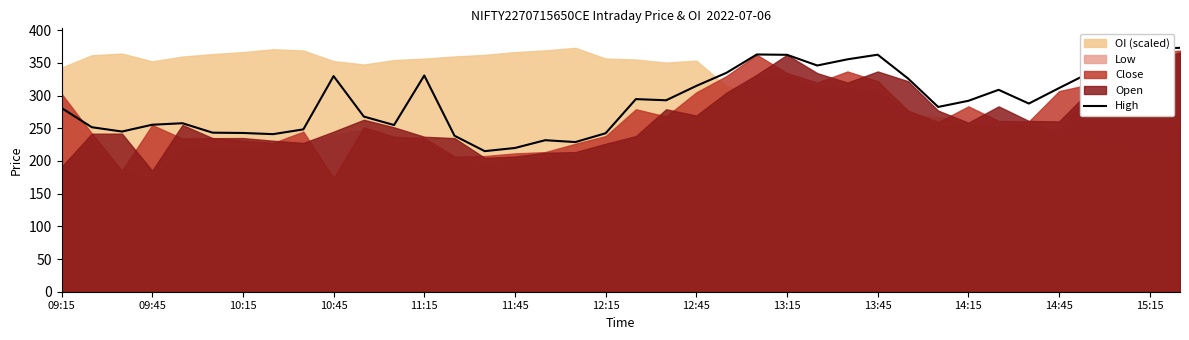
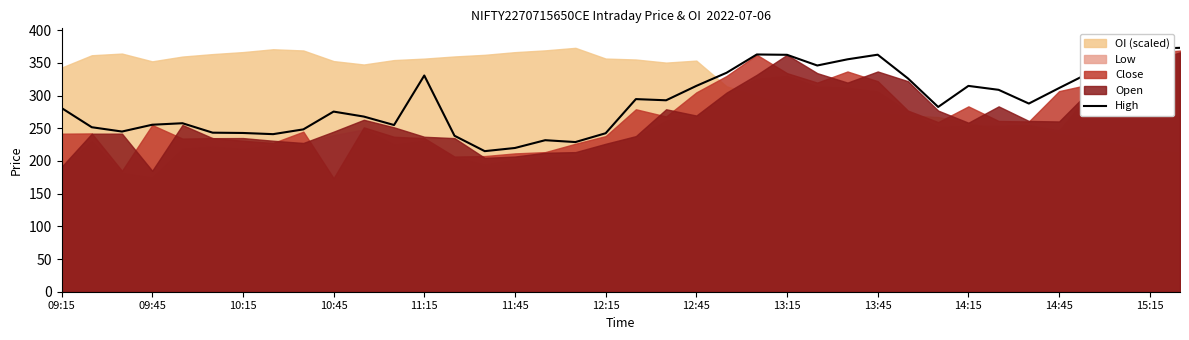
  {
    "High": {
      "09:15": 280,
      "10:15": 240,
-     "10:45": 330,
+     "10:45": 280,
      "11:15": 330,
      "11:45": 220,
      "12:15": 240,
      "12:45": 310,
      "13:45": 360,
-     "14:15": 290,
+     "14:15": 310,
      "14:45": 310
    },
    "Close": {
-     "09:15": 300,
+     "09:15": 240,
      "10:15": 230,
      "10:45": 170,
      "11:45": 210,
      "12:15": 240,
      "12:45": 300,
      "13:15": 330,
      "13:45": 320,
      "14:15": 280,
      "14:45": 310
    },
    "Open": {
      "09:45": 190,
      "10:15": 240,
      "10:45": 240,
      "11:45": 210,
      "13:45": 340,
      "14:45": 260
    }
  }
